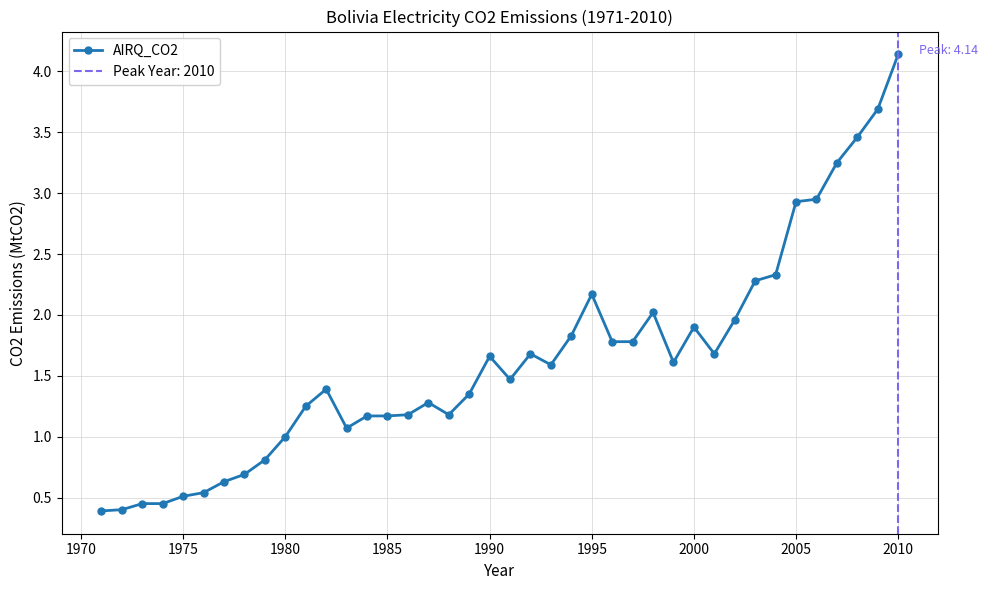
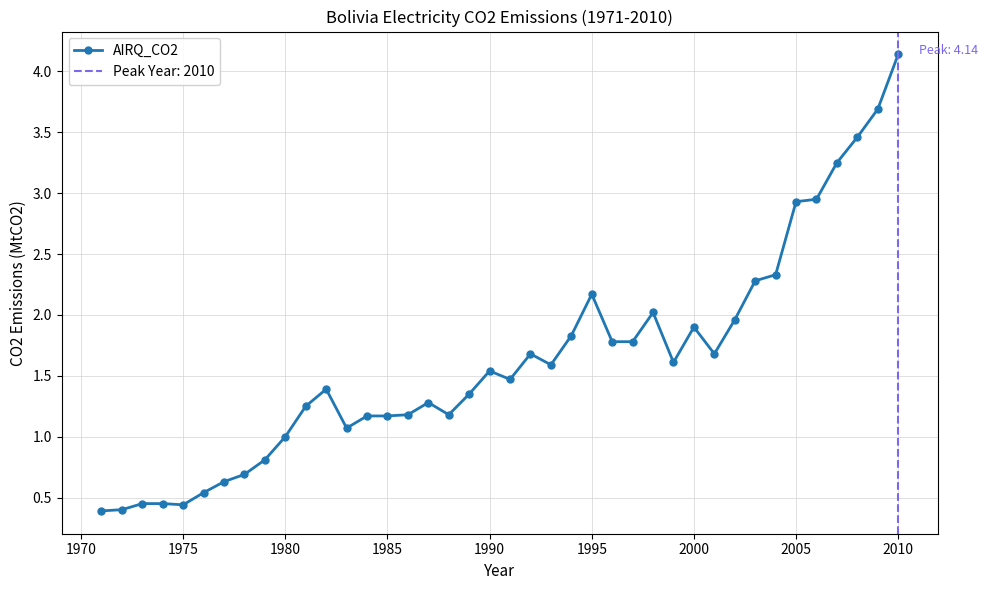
  {
-   "1975": 0.51,
+   "1975": 0.44,
    "1980": 1.00,
    "1985": 1.17,
-   "1990": 1.66,
+   "1990": 1.54,
    "1995": 2.17,
    "2000": 1.90,
    "2005": 2.93
  }
